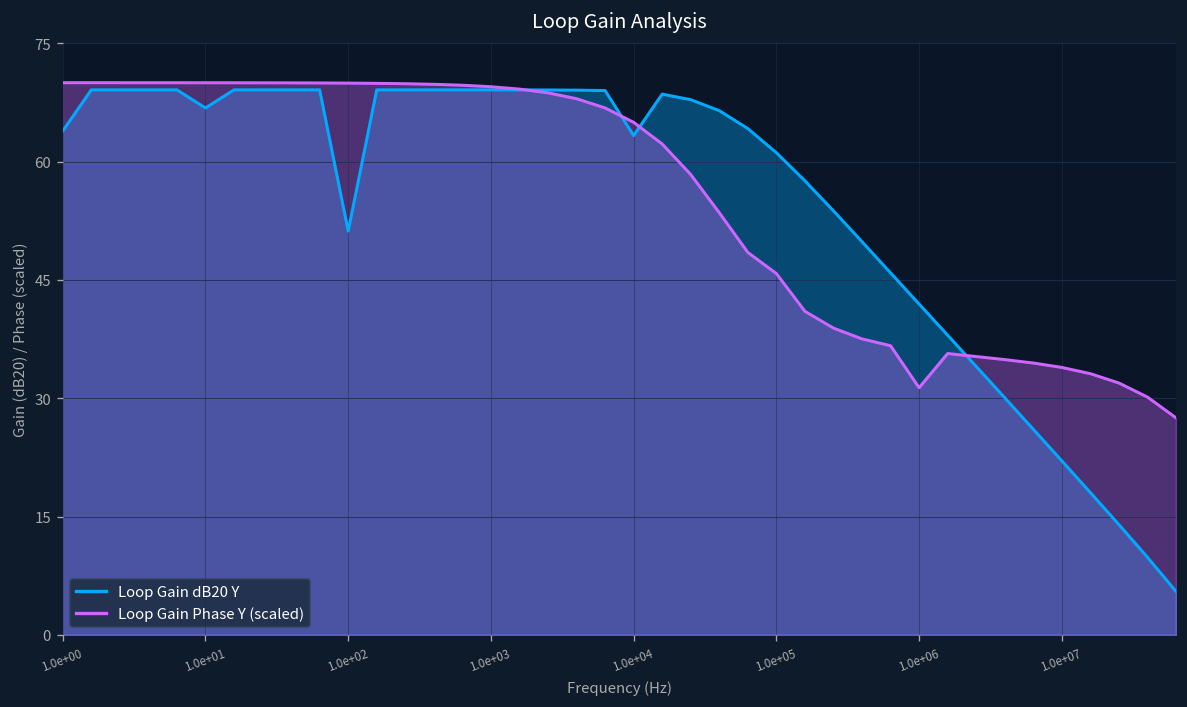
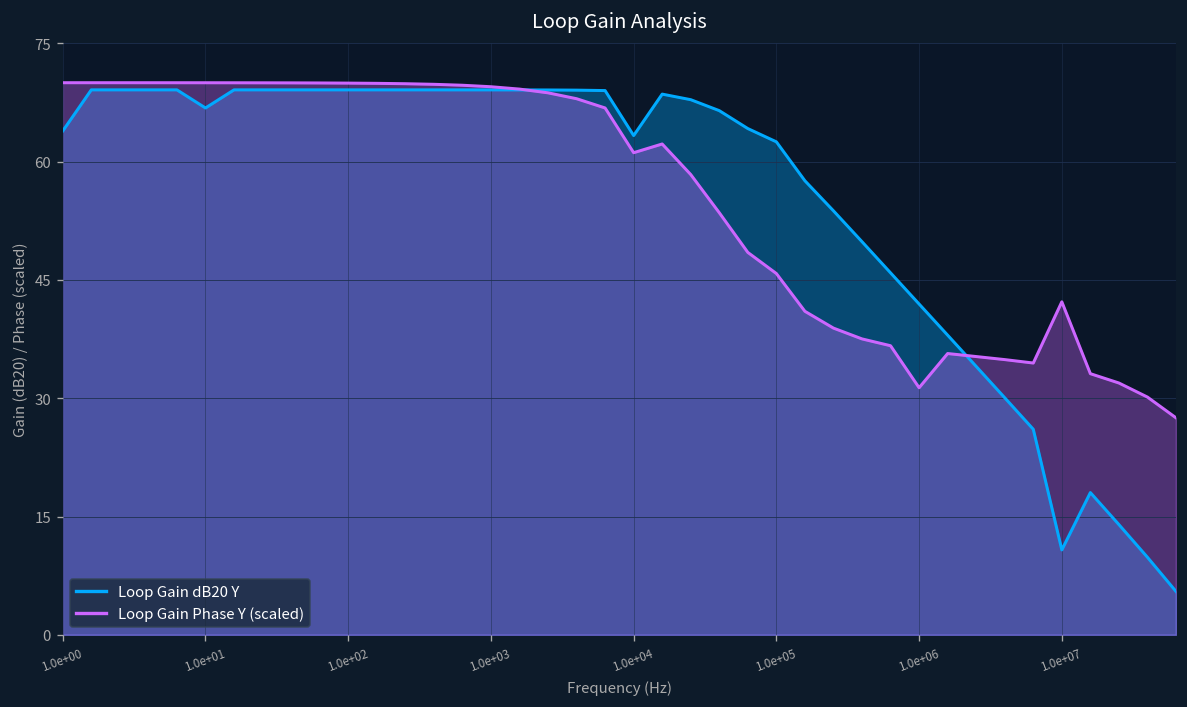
  {
    "Loop Gain dB20 Y": {
      "1.0e+00": 64,
      "1.0e+01": 67,
-     "1.0e+02": 51,
+     "1.0e+02": 69,
      "1.0e+03": 69,
      "1.0e+04": 63,
-     "1.0e+05": 61,
+     "1.0e+05": 63,
      "1.0e+06": 42,
-     "1.0e+07": 22
+     "1.0e+07": 11
    },
    "Loop Gain Phase Y (scaled)": {
      "1.0e+00": 70,
      "1.0e+01": 70,
      "1.0e+02": 70,
      "1.0e+03": 69,
-     "1.0e+04": 65,
+     "1.0e+04": 61,
      "1.0e+05": 46,
      "1.0e+06": 31,
-     "1.0e+07": 34
+     "1.0e+07": 42
    }
  }
